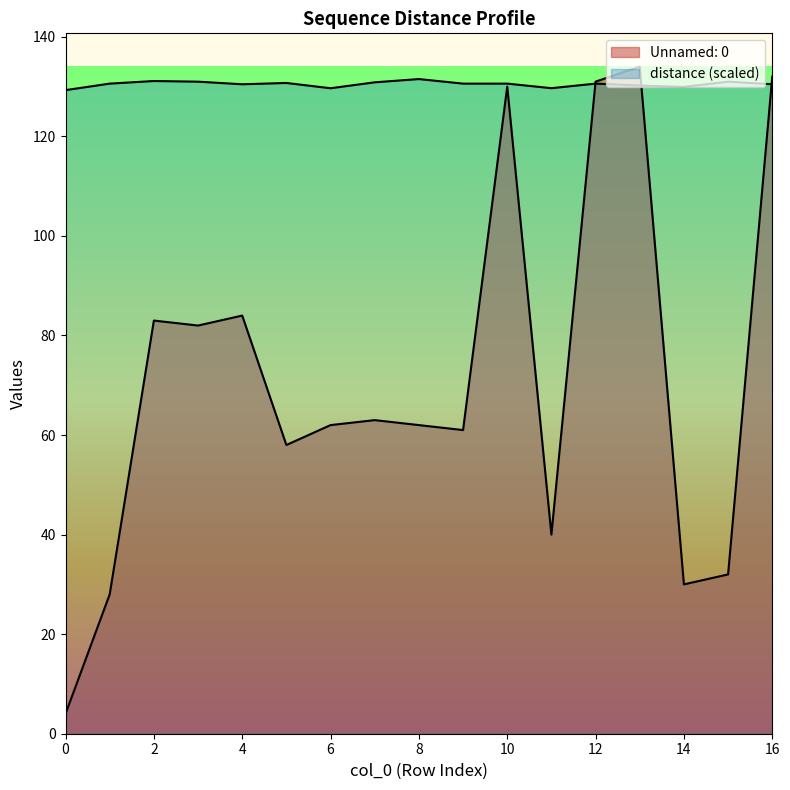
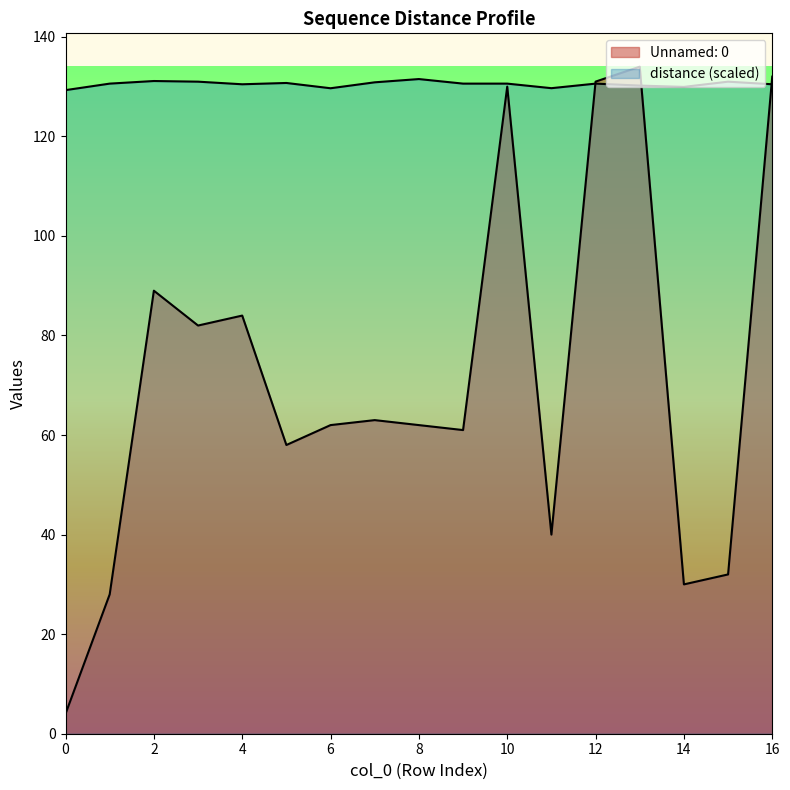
  {
    "Unnamed: 0": {
      "0": 4,
-     "2": 83,
+     "2": 89,
      "4": 84,
      "6": 62,
      "8": 62,
      "10": 130,
      "14": 30,
      "16": 132
    },
    "distance (scaled)": {
      "0": 129,
      "2": 131,
      "4": 130,
      "6": 130,
      "8": 132,
      "10": 131,
      "16": 130
    }
  }
